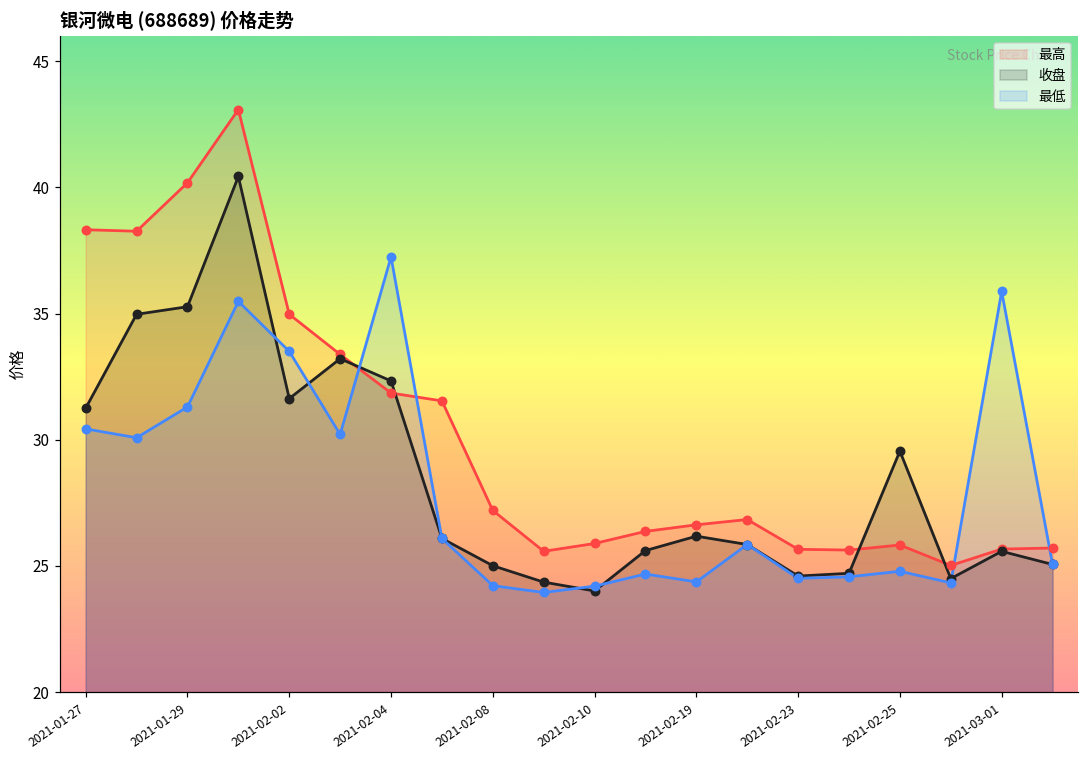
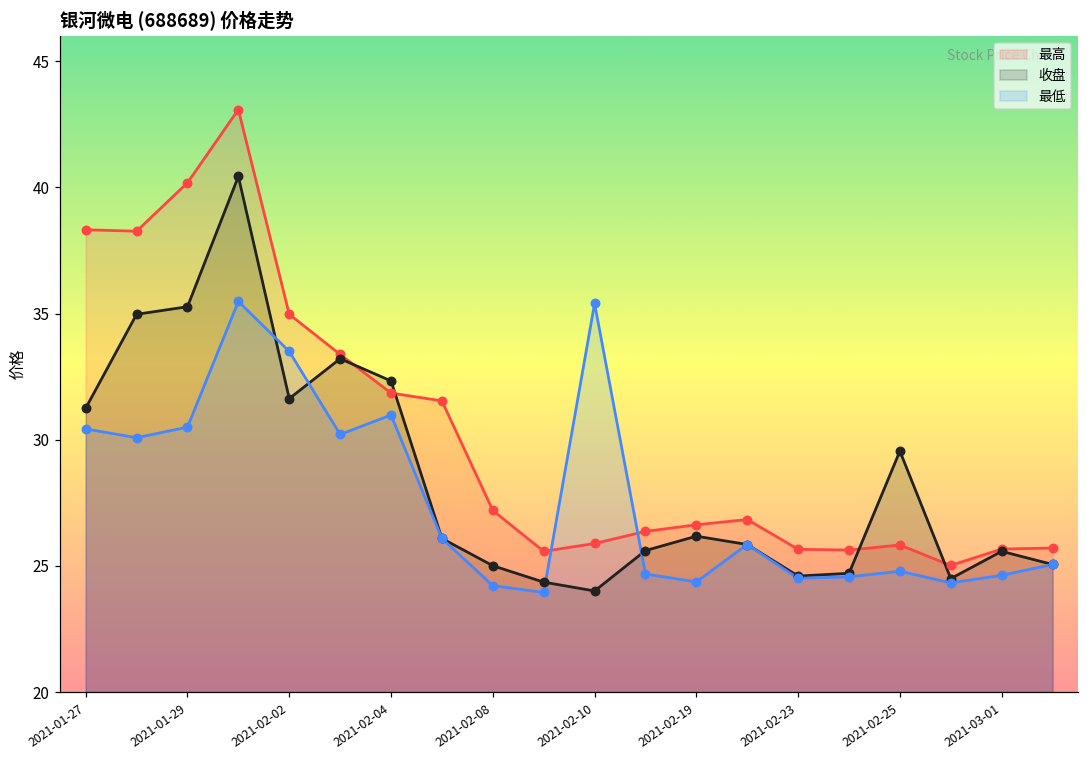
  {
    "最高": {
      "2021-01-27": 38.3,
      "2021-01-29": 40.2,
      "2021-02-02": 35.0,
      "2021-02-04": 31.9,
      "2021-02-08": 27.2,
      "2021-02-10": 25.9,
      "2021-02-19": 26.6,
      "2021-02-23": 25.7,
      "2021-02-25": 25.8
    },
    "收盘": {
      "2021-01-27": 31.3,
      "2021-01-29": 35.3,
      "2021-02-02": 31.6,
      "2021-02-04": 32.3,
      "2021-02-08": 25.0,
      "2021-02-10": 24.0,
      "2021-02-19": 26.2,
      "2021-02-25": 29.6
    },
    "最低": {
      "2021-01-27": 30.4,
-     "2021-01-29": 31.3,
+     "2021-01-29": 30.5,
      "2021-02-02": 33.5,
-     "2021-02-04": 37.2,
+     "2021-02-04": 31.0,
      "2021-02-08": 24.2,
-     "2021-02-10": 24.2,
+     "2021-02-10": 35.4,
      "2021-02-19": 24.4,
      "2021-02-25": 24.8,
-     "2021-03-01": 35.9
+     "2021-03-01": 24.6
    }
  }
